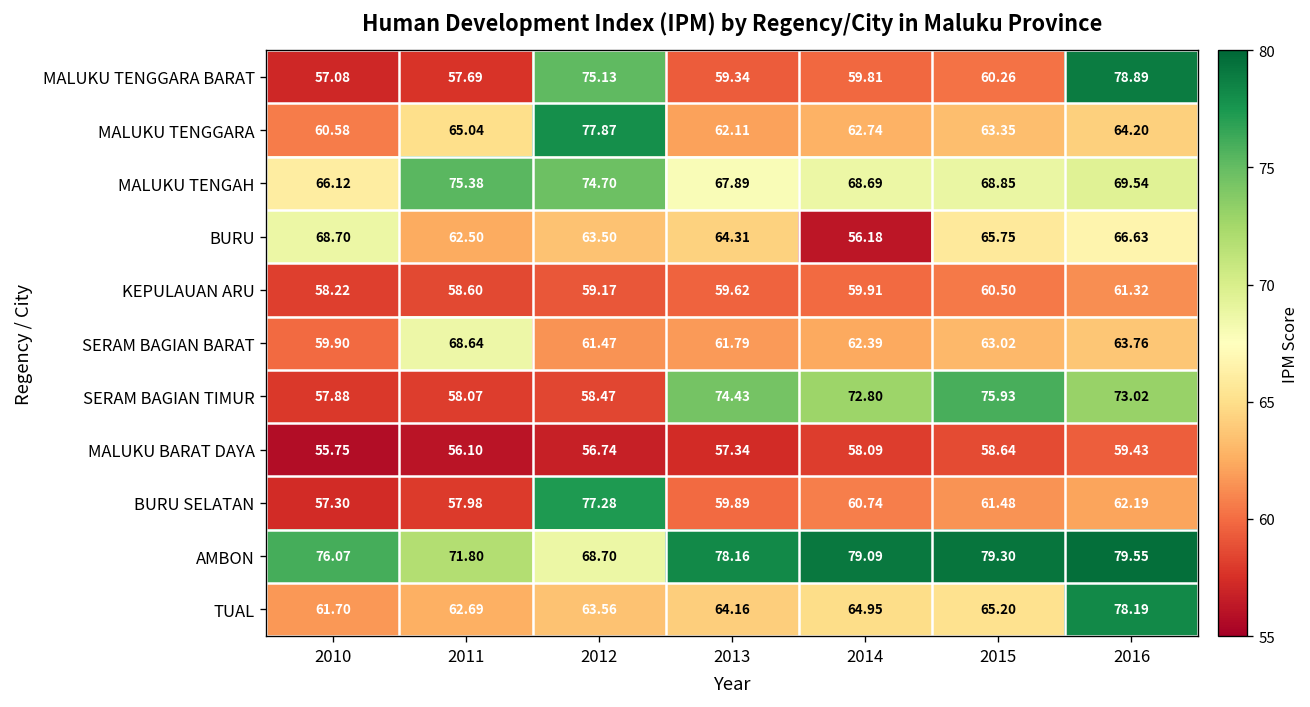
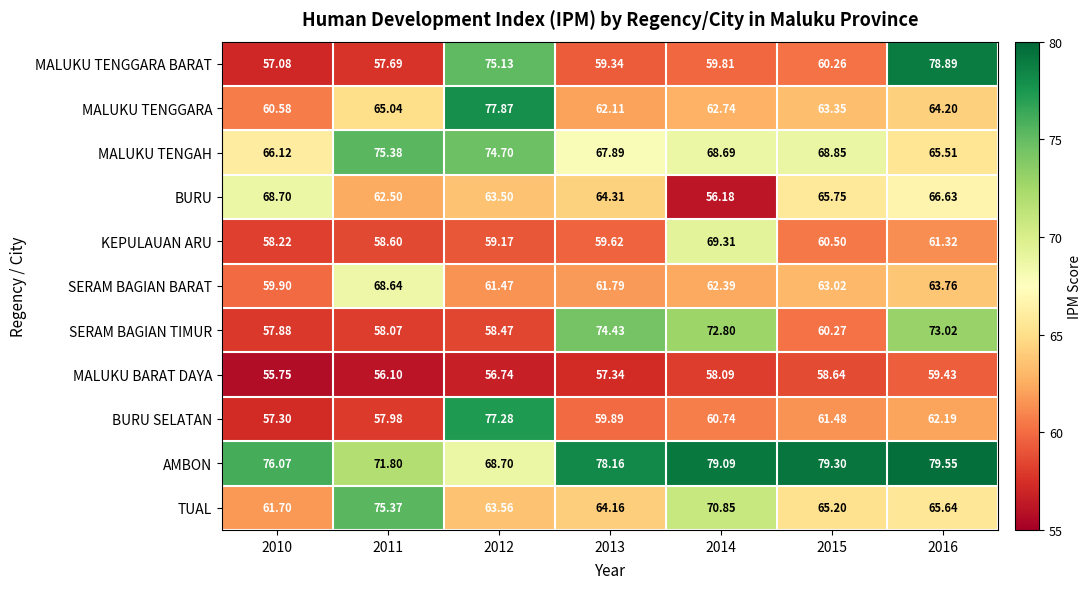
  {
    "MALUKU TENGGARA BARAT": {
      "2010": 57.08,
      "2011": 57.69,
      "2012": 75.13,
      "2013": 59.34,
      "2014": 59.81,
      "2015": 60.26,
      "2016": 78.89
    },
    "MALUKU TENGGARA": {
      "2010": 60.58,
      "2011": 65.04,
      "2012": 77.87,
      "2013": 62.11,
      "2014": 62.74,
      "2015": 63.35,
      "2016": 64.20
    },
    "MALUKU TENGAH": {
      "2010": 66.12,
      "2011": 75.38,
      "2012": 74.70,
      "2013": 67.89,
      "2014": 68.69,
      "2015": 68.85,
-     "2016": 69.54
+     "2016": 65.51
    },
    "BURU": {
      "2010": 68.70,
      "2011": 62.50,
      "2012": 63.50,
      "2013": 64.31,
      "2014": 56.18,
      "2015": 65.75,
      "2016": 66.63
    },
    "KEPULAUAN ARU": {
      "2010": 58.22,
      "2011": 58.60,
      "2012": 59.17,
      "2013": 59.62,
-     "2014": 59.91,
+     "2014": 69.31,
      "2015": 60.50,
      "2016": 61.32
    },
    "SERAM BAGIAN BARAT": {
      "2010": 59.90,
      "2011": 68.64,
      "2012": 61.47,
      "2013": 61.79,
      "2014": 62.39,
      "2015": 63.02,
      "2016": 63.76
    },
    "SERAM BAGIAN TIMUR": {
      "2010": 57.88,
      "2011": 58.07,
      "2012": 58.47,
      "2013": 74.43,
      "2014": 72.80,
-     "2015": 75.93,
+     "2015": 60.27,
      "2016": 73.02
    },
    "MALUKU BARAT DAYA": {
      "2010": 55.75,
      "2011": 56.10,
      "2012": 56.74,
      "2013": 57.34,
      "2014": 58.09,
      "2015": 58.64,
      "2016": 59.43
    },
    "BURU SELATAN": {
      "2010": 57.30,
      "2011": 57.98,
      "2012": 77.28,
      "2013": 59.89,
      "2014": 60.74,
      "2015": 61.48,
      "2016": 62.19
    },
    "AMBON": {
      "2010": 76.07,
      "2011": 71.80,
      "2012": 68.70,
      "2013": 78.16,
      "2014": 79.09,
      "2015": 79.30,
      "2016": 79.55
    },
    "TUAL": {
      "2010": 61.70,
-     "2011": 62.69,
+     "2011": 75.37,
      "2012": 63.56,
      "2013": 64.16,
-     "2014": 64.95,
+     "2014": 70.85,
      "2015": 65.20,
-     "2016": 78.19
+     "2016": 65.64
    }
  }
